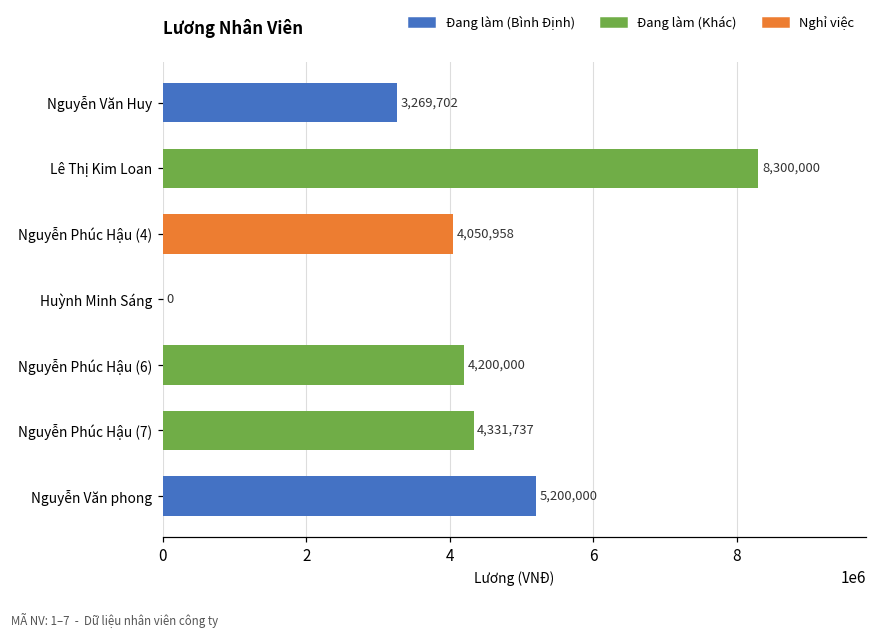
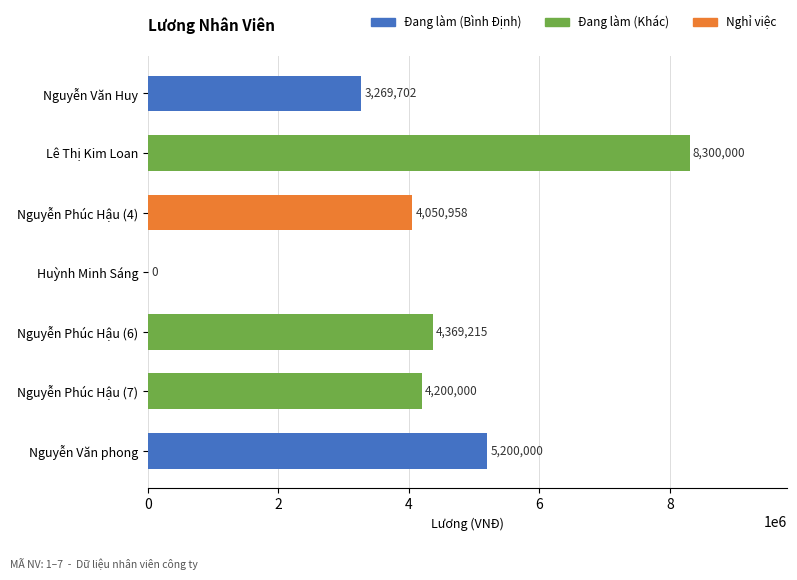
  {
    "Nguyễn Văn Huy": "3,269,702",
    "Lê Thị Kim Loan": "8,300,000",
    "Nguyễn Phúc Hậu (4)": "4,050,958",
    "Huỳnh Minh Sáng": "0",
-   "Nguyễn Phúc Hậu (6)": "4,200,000",
-   "Nguyễn Phúc Hậu (7)": "4,331,737",
+   "Nguyễn Phúc Hậu (6)": "4,369,215",
+   "Nguyễn Phúc Hậu (7)": "4,200,000",
    "Nguyễn Văn phong": "5,200,000"
  }
